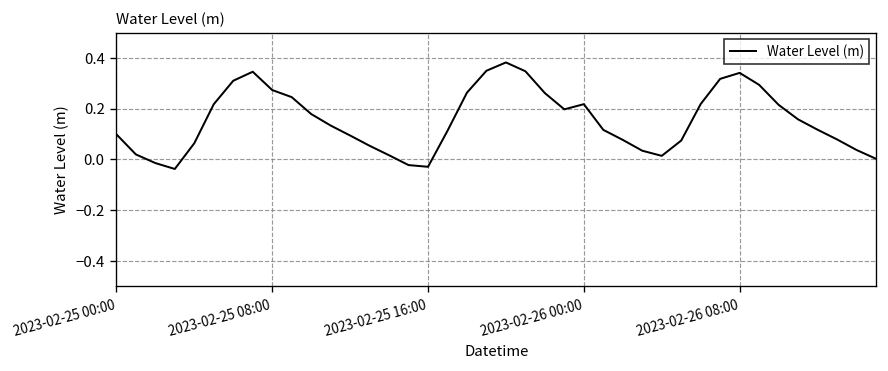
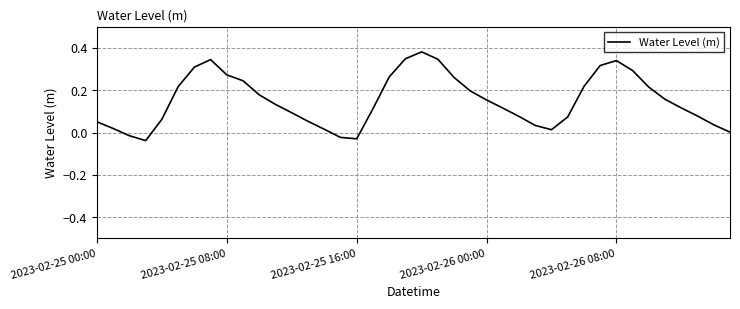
  {
-   "2023-02-25 00:00": 0.10,
+   "2023-02-25 00:00": 0.05,
    "2023-02-25 08:00": 0.27,
    "2023-02-25 16:00": -0.03,
-   "2023-02-26 00:00": 0.22,
+   "2023-02-26 00:00": 0.15,
    "2023-02-26 08:00": 0.34
  }
